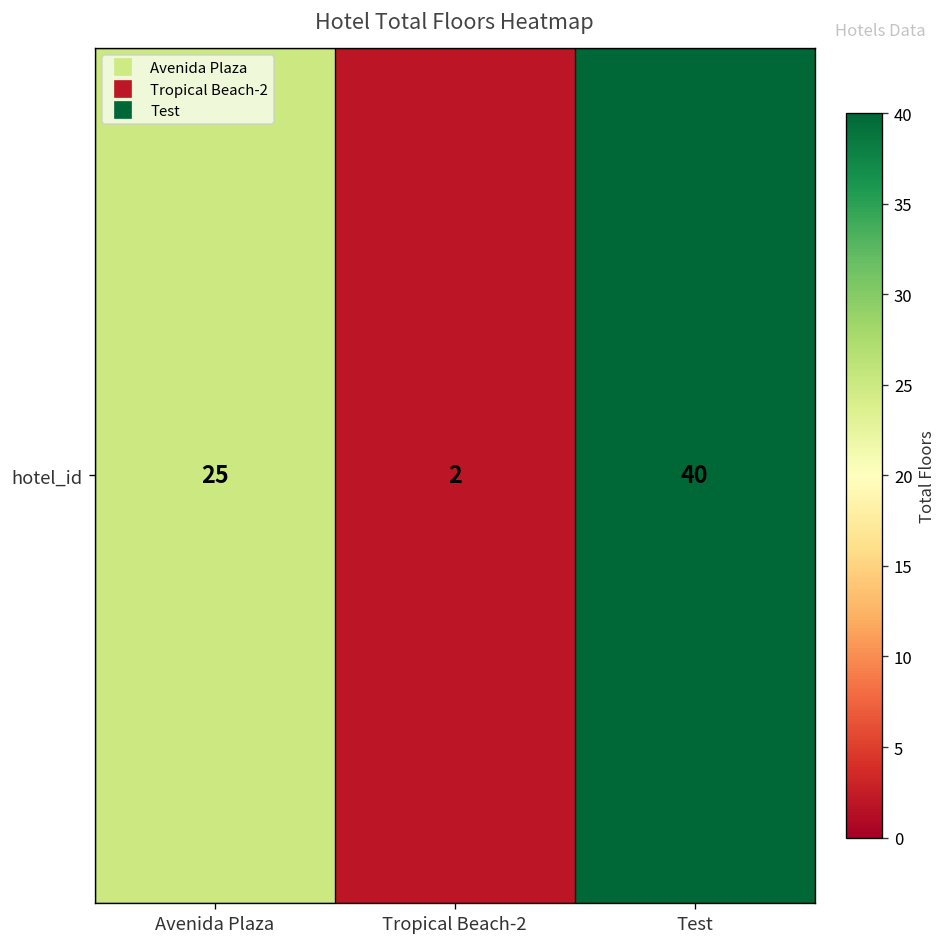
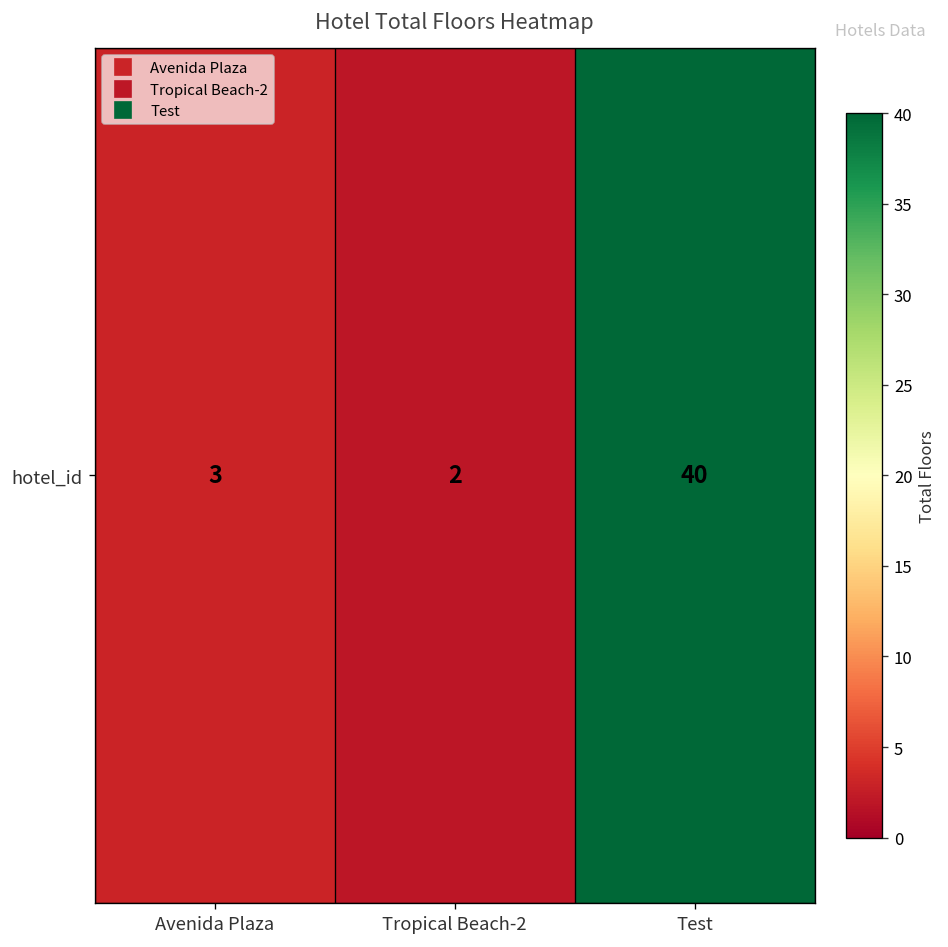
  {
    "hotel_id": {
-     "Avenida Plaza": 25,
+     "Avenida Plaza": 3,
      "Tropical Beach-2": 2,
      "Test": 40
    }
  }
